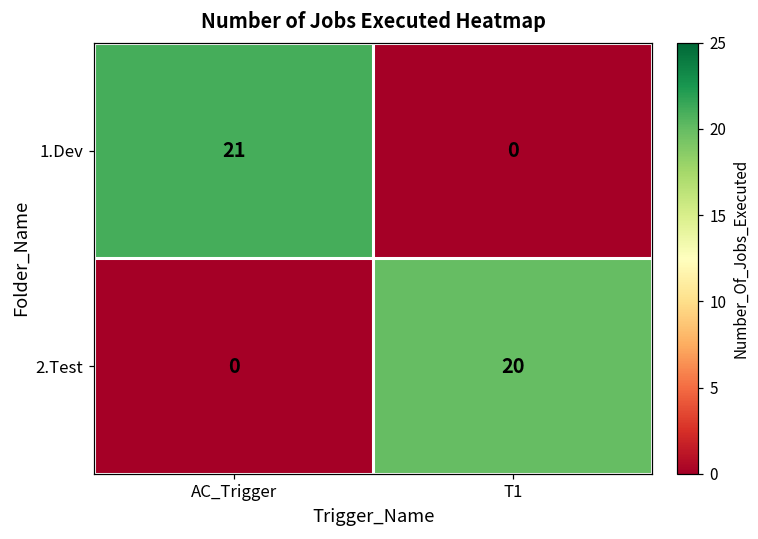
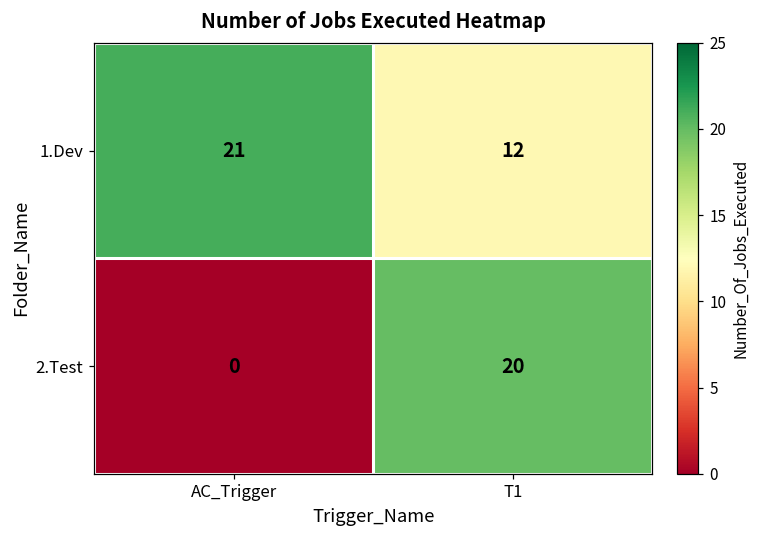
  {
    "1.Dev": {
      "AC_Trigger": 21,
-     "T1": 0
+     "T1": 12
    },
    "2.Test": {
      "AC_Trigger": 0,
      "T1": 20
    }
  }
